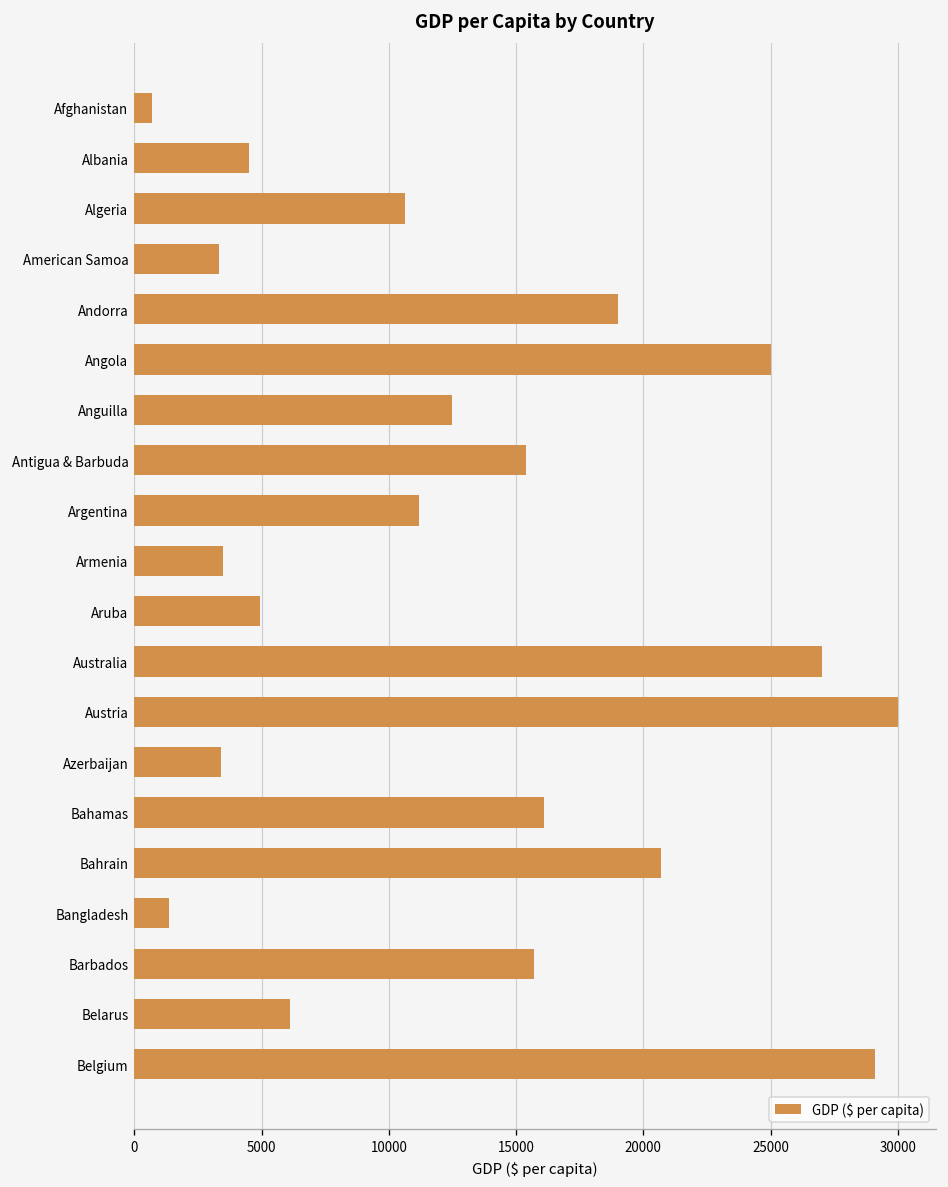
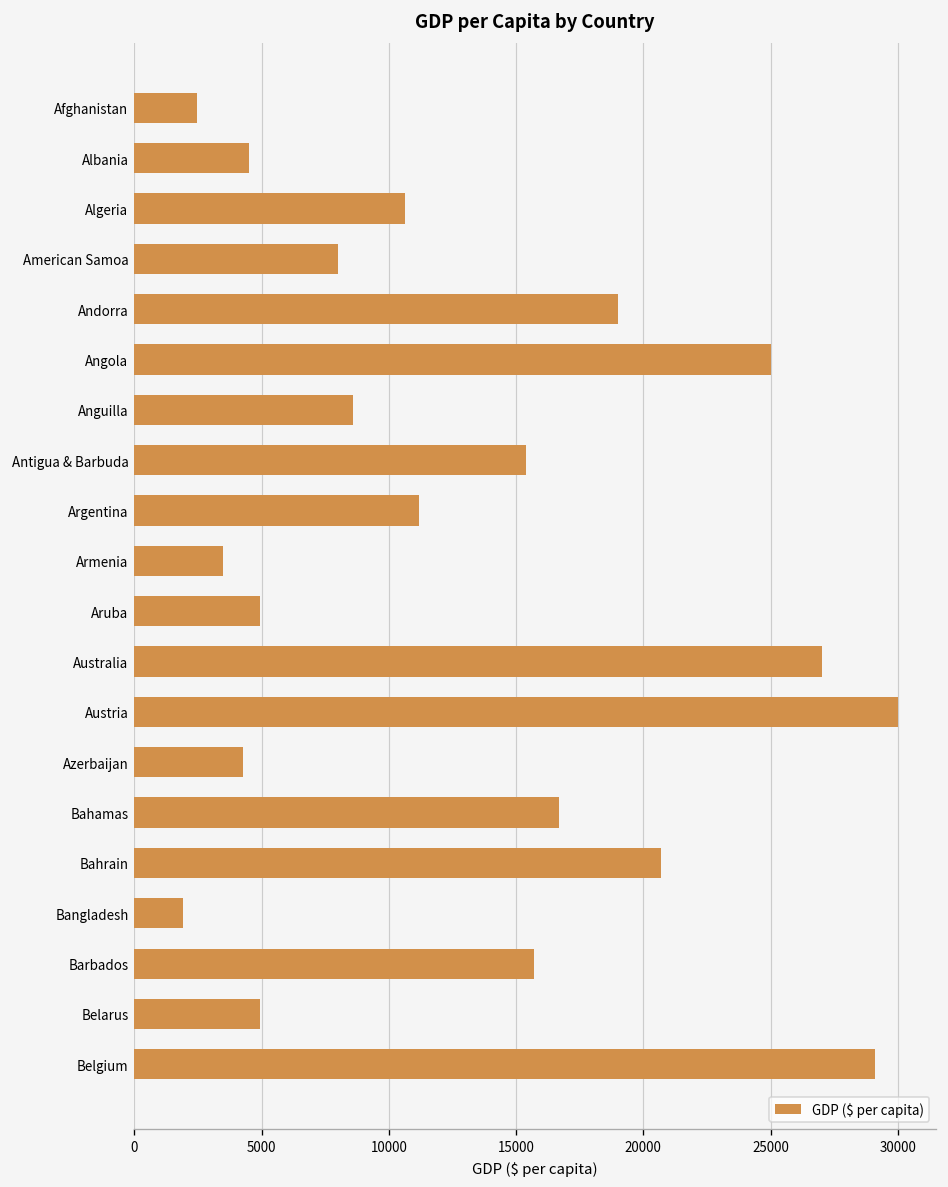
  {
-   "Afghanistan": 700,
+   "Afghanistan": 2500,
    "Albania": 4500,
    "Algeria": 10600,
-   "American Samoa": 3300,
+   "American Samoa": 8000,
    "Andorra": 19000,
    "Angola": 25000,
-   "Anguilla": 12500,
+   "Anguilla": 8600,
    "Antigua & Barbuda": 15400,
    "Argentina": 11200,
    "Armenia": 3500,
    "Aruba": 5000,
    "Australia": 27000,
    "Austria": 30000,
-   "Azerbaijan": 3400,
-   "Bahamas": 16100,
+   "Azerbaijan": 4300,
+   "Bahamas": 16700,
    "Bahrain": 20700,
-   "Bangladesh": 1400,
+   "Bangladesh": 1900,
    "Barbados": 15700,
-   "Belarus": 6100,
+   "Belarus": 5000,
    "Belgium": 29100
  }
